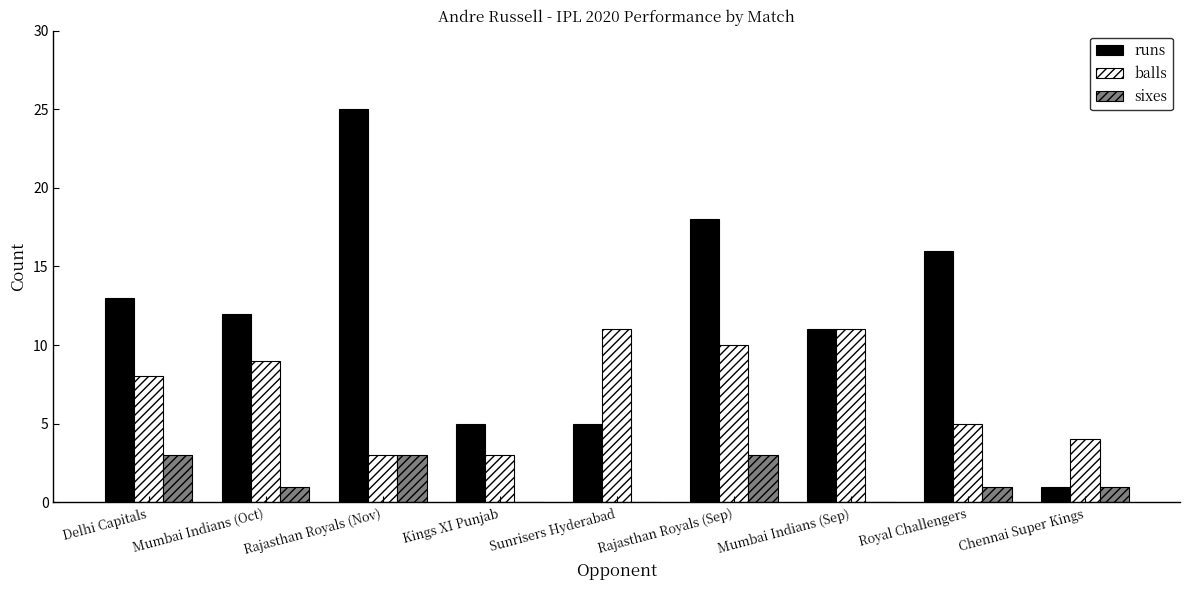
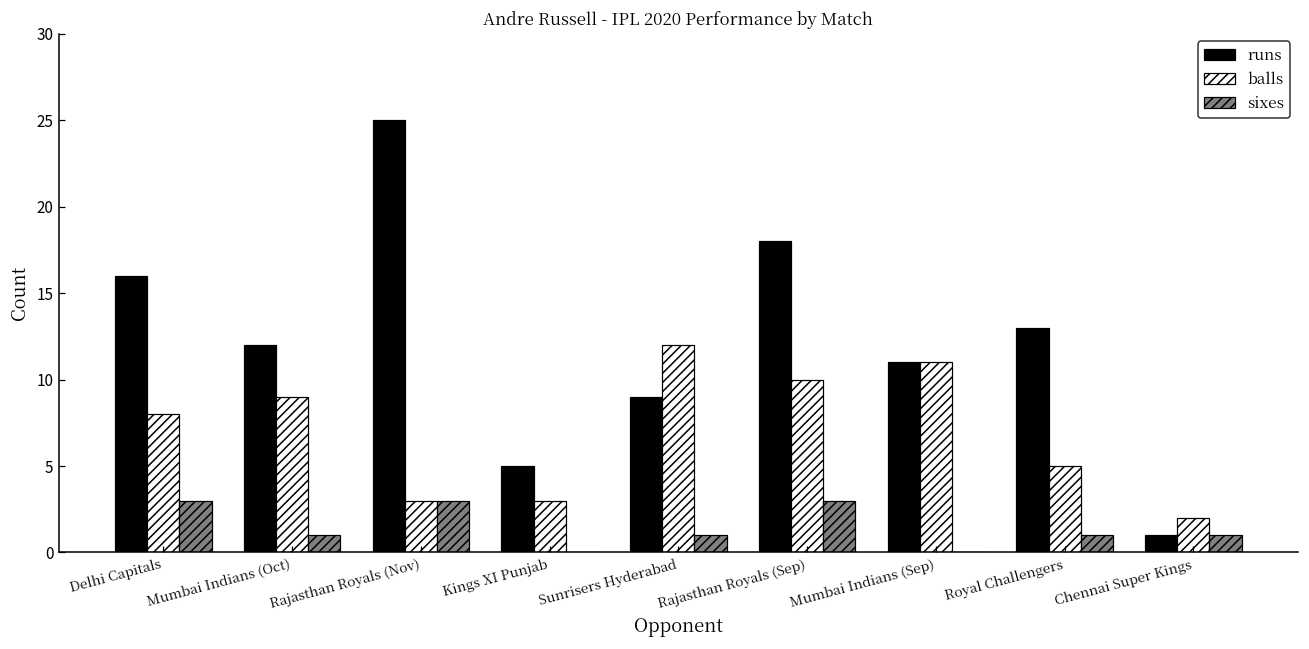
  {
    "runs": {
-     "Delhi Capitals": 13,
+     "Delhi Capitals": 16,
      "Mumbai Indians (Oct)": 12,
      "Rajasthan Royals (Nov)": 25,
      "Kings XI Punjab": 5,
-     "Sunrisers Hyderabad": 5,
+     "Sunrisers Hyderabad": 9,
      "Rajasthan Royals (Sep)": 18,
      "Mumbai Indians (Sep)": 11,
-     "Royal Challengers": 16,
+     "Royal Challengers": 13,
      "Chennai Super Kings": 1
    },
    "balls": {
      "Delhi Capitals": 8,
      "Mumbai Indians (Oct)": 9,
      "Rajasthan Royals (Nov)": 3,
      "Kings XI Punjab": 3,
-     "Sunrisers Hyderabad": 11,
+     "Sunrisers Hyderabad": 12,
      "Rajasthan Royals (Sep)": 10,
      "Mumbai Indians (Sep)": 11,
      "Royal Challengers": 5,
-     "Chennai Super Kings": 4
+     "Chennai Super Kings": 2
    },
    "sixes": {
      "Delhi Capitals": 3,
      "Mumbai Indians (Oct)": 1,
      "Rajasthan Royals (Nov)": 3,
      "Kings XI Punjab": 0,
-     "Sunrisers Hyderabad": 0,
+     "Sunrisers Hyderabad": 1,
      "Rajasthan Royals (Sep)": 3,
      "Mumbai Indians (Sep)": 0,
      "Royal Challengers": 1,
      "Chennai Super Kings": 1
    }
  }
